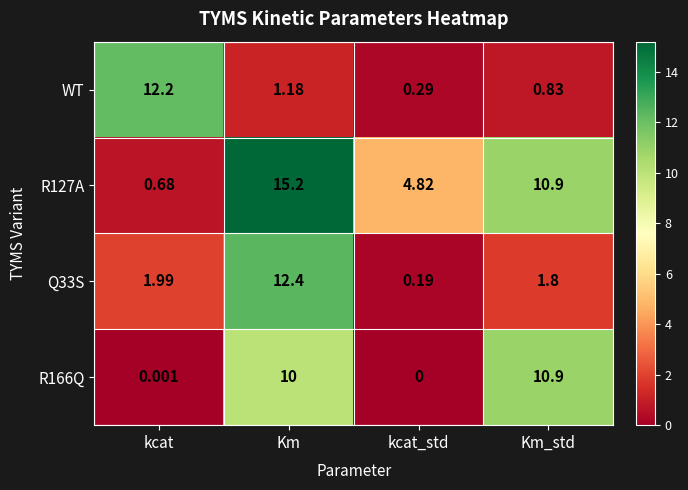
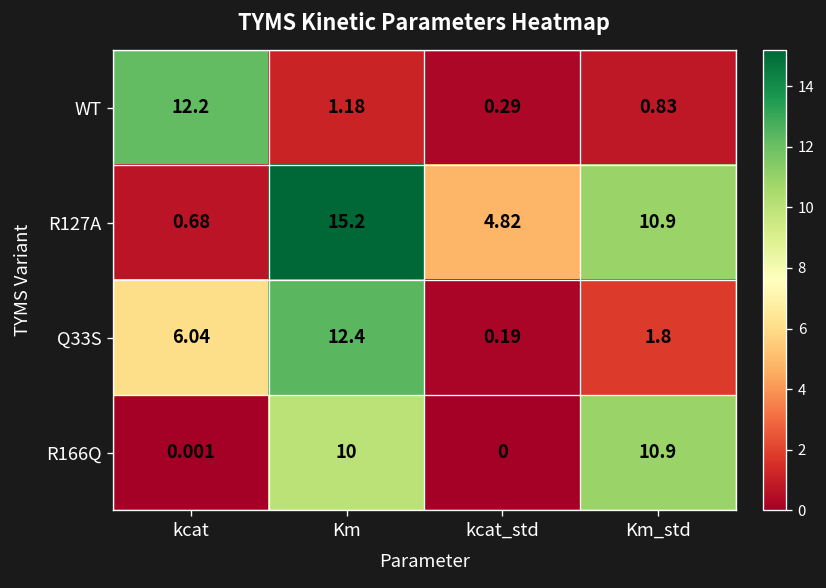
  {
    "WT": {
      "kcat": 12.2,
      "Km": 1.18,
      "kcat_std": 0.29,
      "Km_std": 0.83
    },
    "R127A": {
      "kcat": 0.68,
      "Km": 15.2,
      "kcat_std": 4.82,
      "Km_std": 10.9
    },
    "Q33S": {
-     "kcat": 1.99,
+     "kcat": 6.04,
      "Km": 12.4,
      "kcat_std": 0.19,
      "Km_std": 1.8
    },
    "R166Q": {
      "kcat": 0.001,
      "Km": 10,
      "kcat_std": 0,
      "Km_std": 10.9
    }
  }
